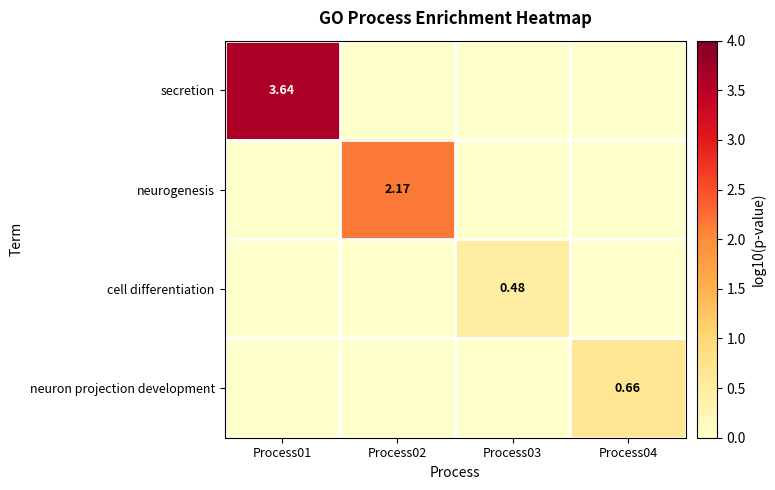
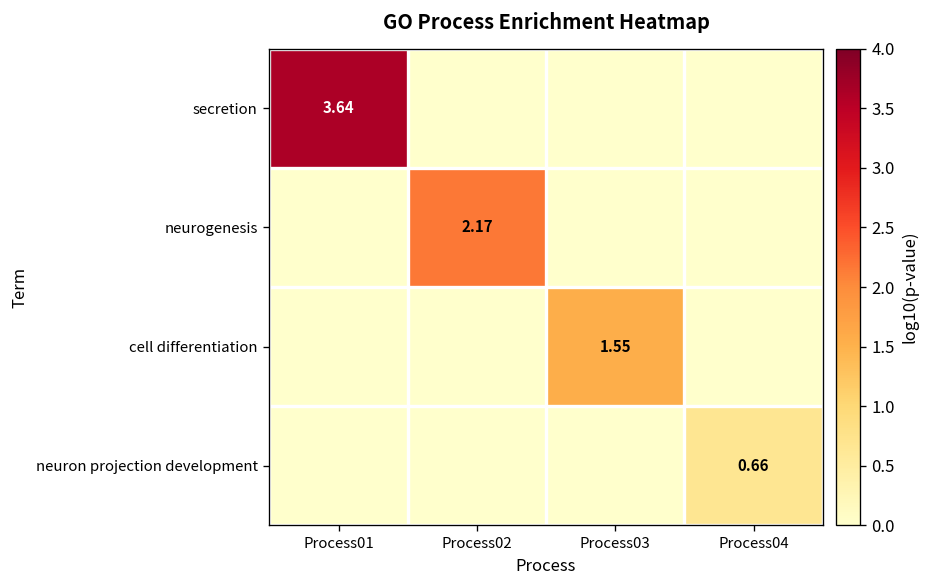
  {
    "secretion": {
      "Process01": 3.64
    },
    "neurogenesis": {
      "Process02": 2.17
    },
    "cell differentiation": {
-     "Process03": 0.48
+     "Process03": 1.55
    },
    "neuron projection development": {
      "Process04": 0.66
    }
  }
